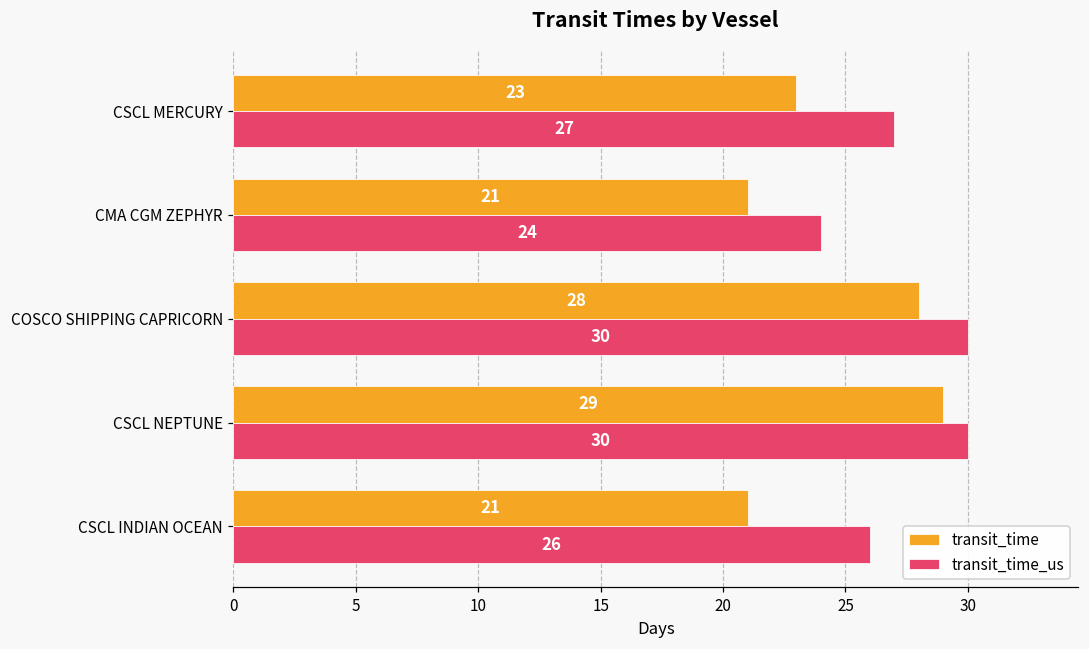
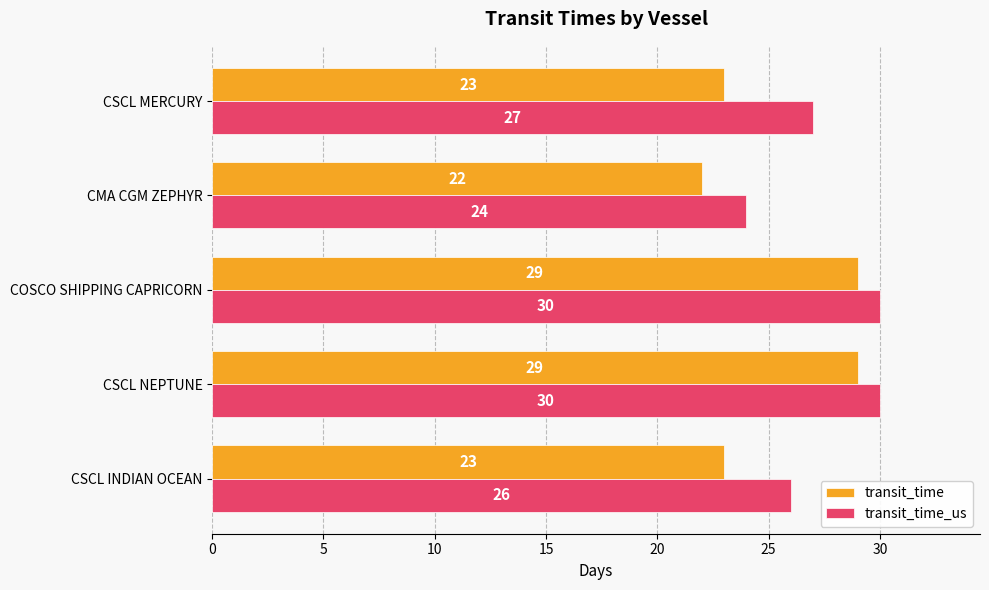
  {
    "transit_time": {
      "CSCL MERCURY": 23,
-     "CMA CGM ZEPHYR": 21,
-     "COSCO SHIPPING CAPRICORN": 28,
+     "CMA CGM ZEPHYR": 22,
+     "COSCO SHIPPING CAPRICORN": 29,
      "CSCL NEPTUNE": 29,
-     "CSCL INDIAN OCEAN": 21
+     "CSCL INDIAN OCEAN": 23
    },
    "transit_time_us": {
      "CSCL MERCURY": 27,
      "CMA CGM ZEPHYR": 24,
      "COSCO SHIPPING CAPRICORN": 30,
      "CSCL NEPTUNE": 30,
      "CSCL INDIAN OCEAN": 26
    }
  }
